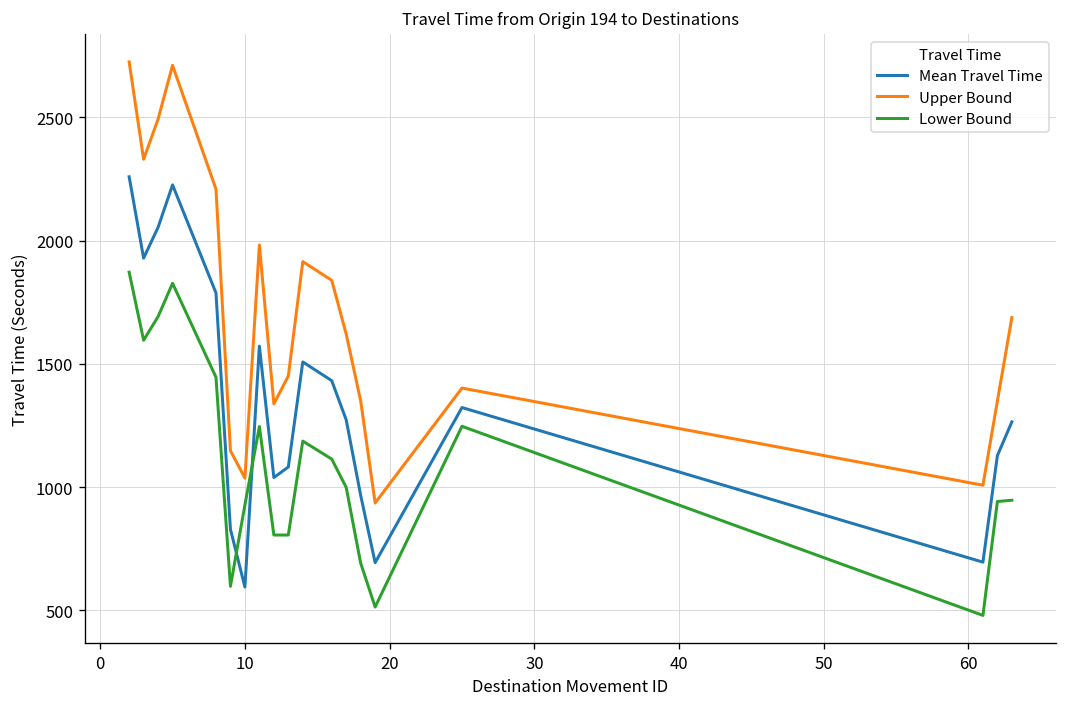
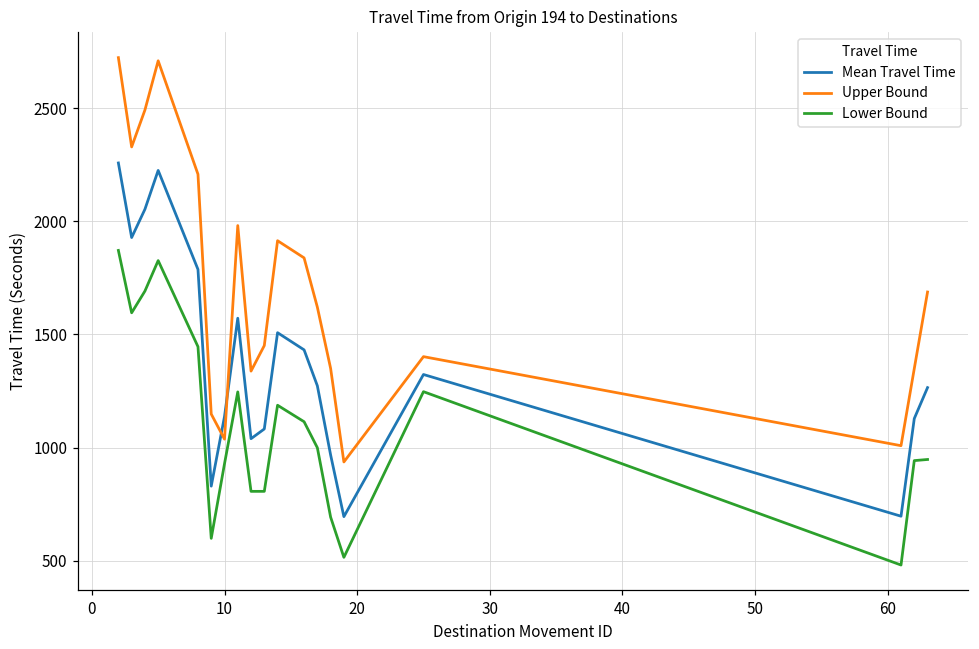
  {
    "Mean Travel Time": {
-     "10": 600
+     "10": 1140
    },
    "Upper Bound": {
      "10": 1040
    },
    "Lower Bound": {
      "10": 930
    }
  }
